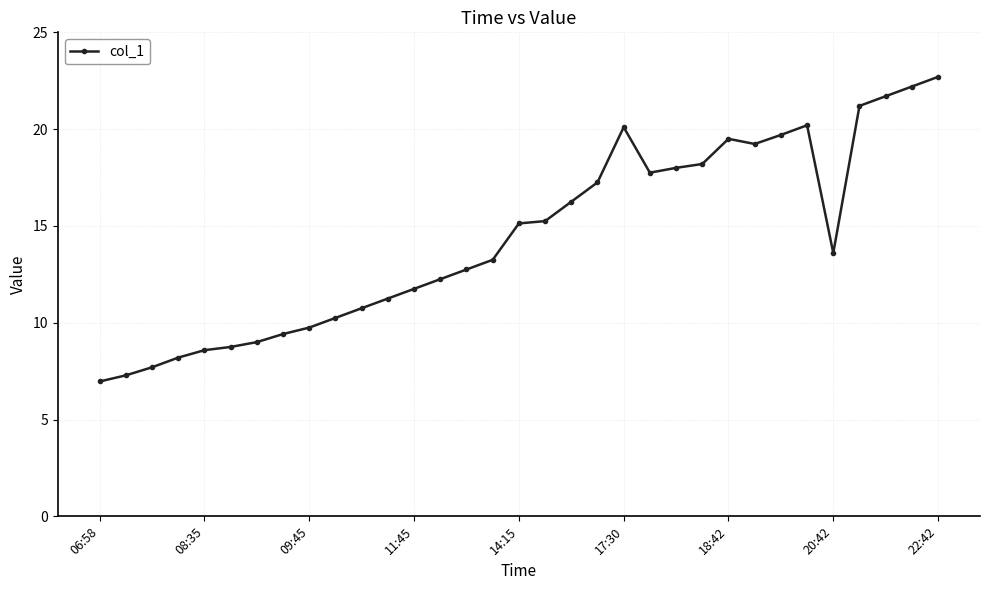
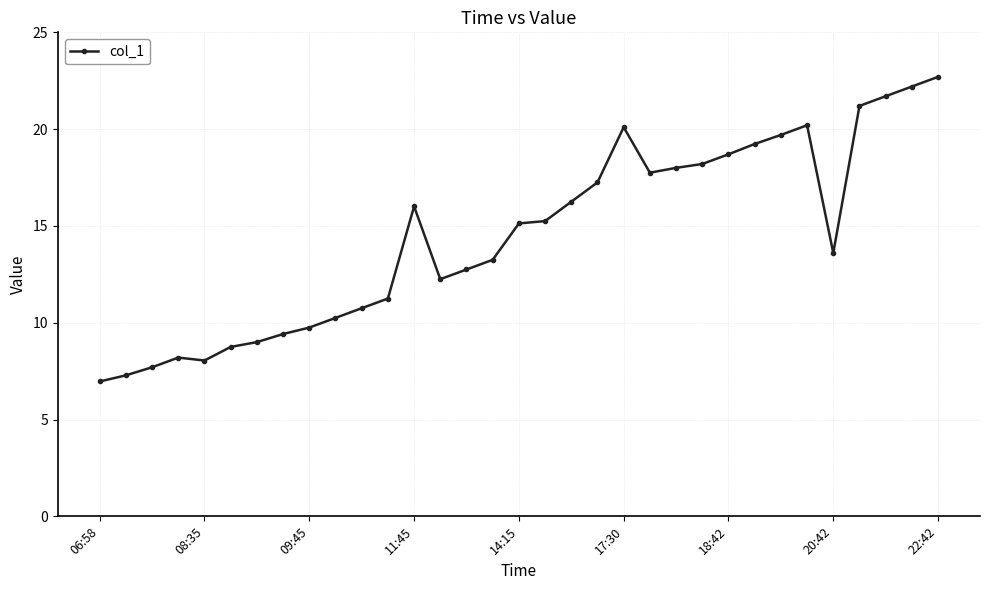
  {
    "06:58": 7.0,
-   "08:35": 8.6,
+   "08:35": 8.0,
    "09:45": 9.8,
-   "11:45": 11.8,
+   "11:45": 16.0,
    "14:15": 15.1,
    "17:30": 20.1,
-   "18:42": 19.5,
+   "18:42": 18.7,
    "20:42": 13.6,
    "22:42": 22.7
  }
